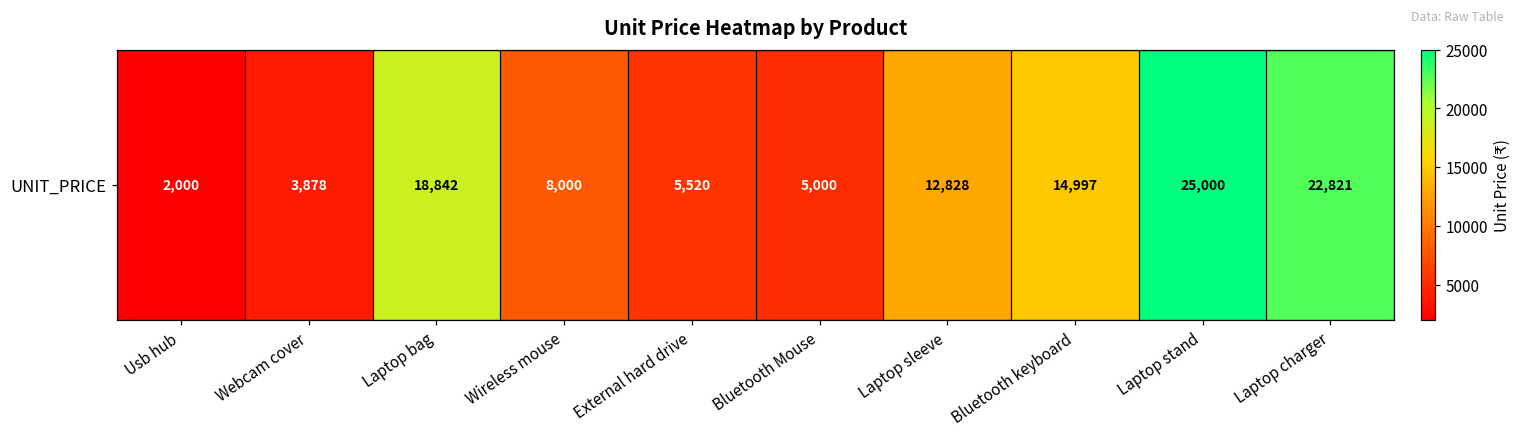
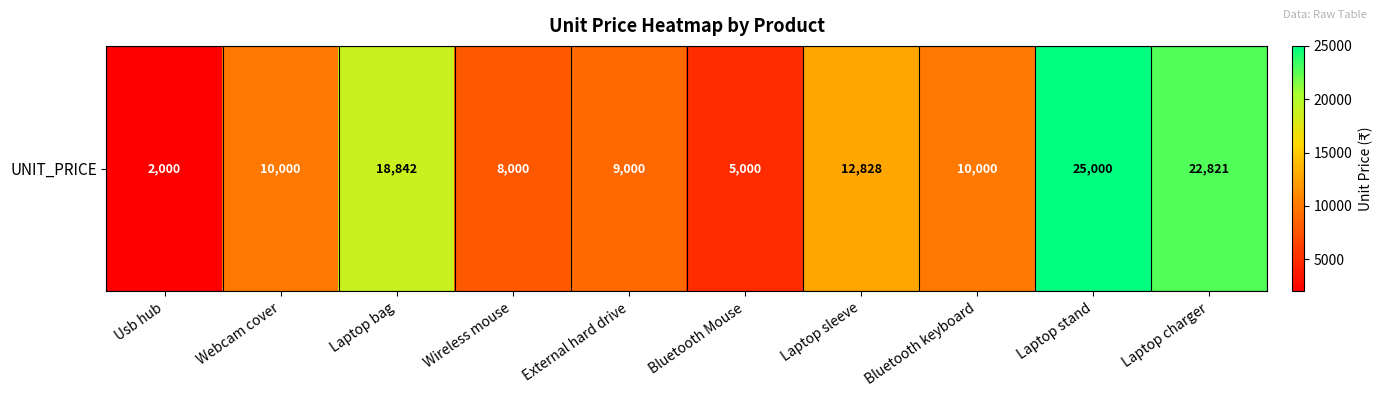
  {
    "UNIT_PRICE": {
      "Usb hub": "2,000",
-     "Webcam cover": "3,878",
+     "Webcam cover": "10,000",
      "Laptop bag": "18,842",
      "Wireless mouse": "8,000",
-     "External hard drive": "5,520",
+     "External hard drive": "9,000",
      "Bluetooth Mouse": "5,000",
      "Laptop sleeve": "12,828",
-     "Bluetooth keyboard": "14,997",
+     "Bluetooth keyboard": "10,000",
      "Laptop stand": "25,000",
      "Laptop charger": "22,821"
    }
  }
